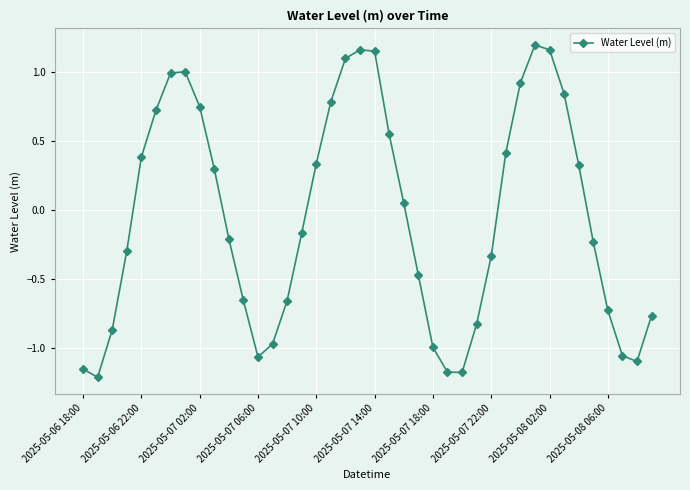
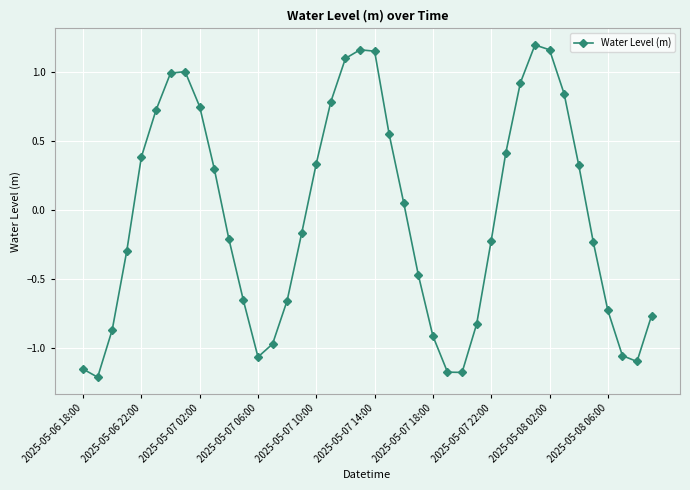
  {
    "2025-05-06 18:00": -1.15,
    "2025-05-06 22:00": 0.39,
    "2025-05-07 02:00": 0.75,
    "2025-05-07 06:00": -1.07,
    "2025-05-07 10:00": 0.34,
    "2025-05-07 14:00": 1.15,
-   "2025-05-07 18:00": -1.00,
-   "2025-05-07 22:00": -0.33,
+   "2025-05-07 18:00": -0.91,
+   "2025-05-07 22:00": -0.22,
    "2025-05-08 02:00": 1.16,
    "2025-05-08 06:00": -0.73
  }
